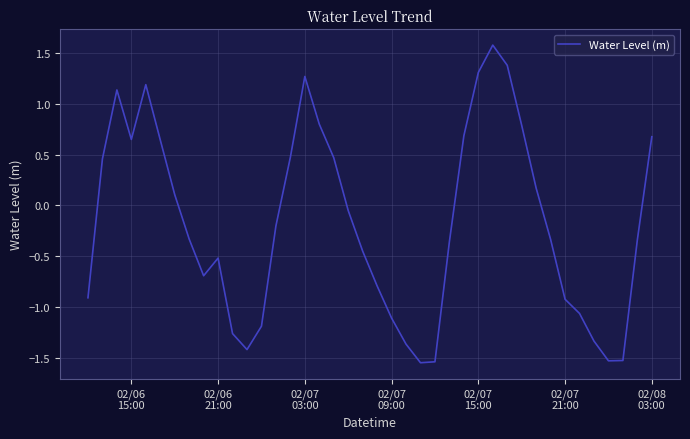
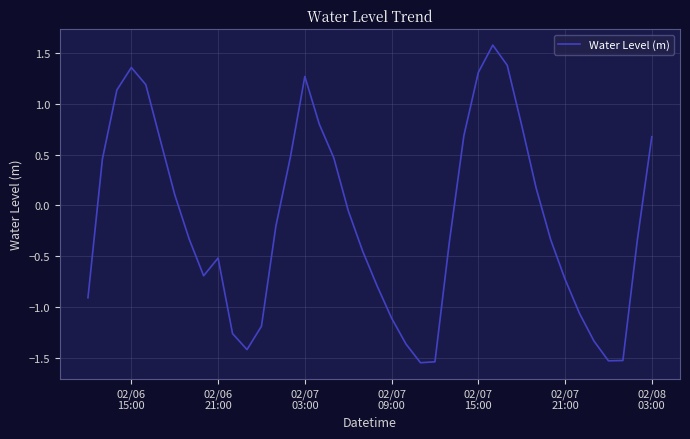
  {
-   "02/06 15:00": 0.65,
+   "02/06 15:00": 1.36,
    "02/06 21:00": -0.52,
    "02/07 03:00": 1.27,
    "02/07 09:00": -1.11,
    "02/07 15:00": 1.31,
-   "02/07 21:00": -0.93,
+   "02/07 21:00": -0.73,
    "02/08 03:00": 0.68
  }
